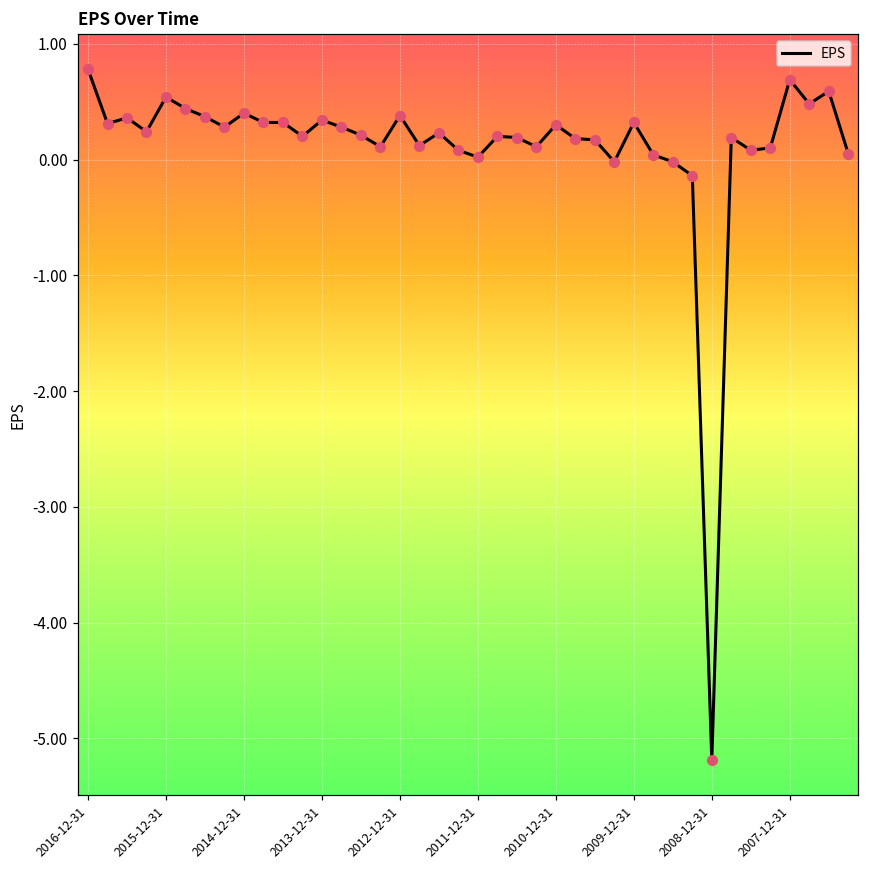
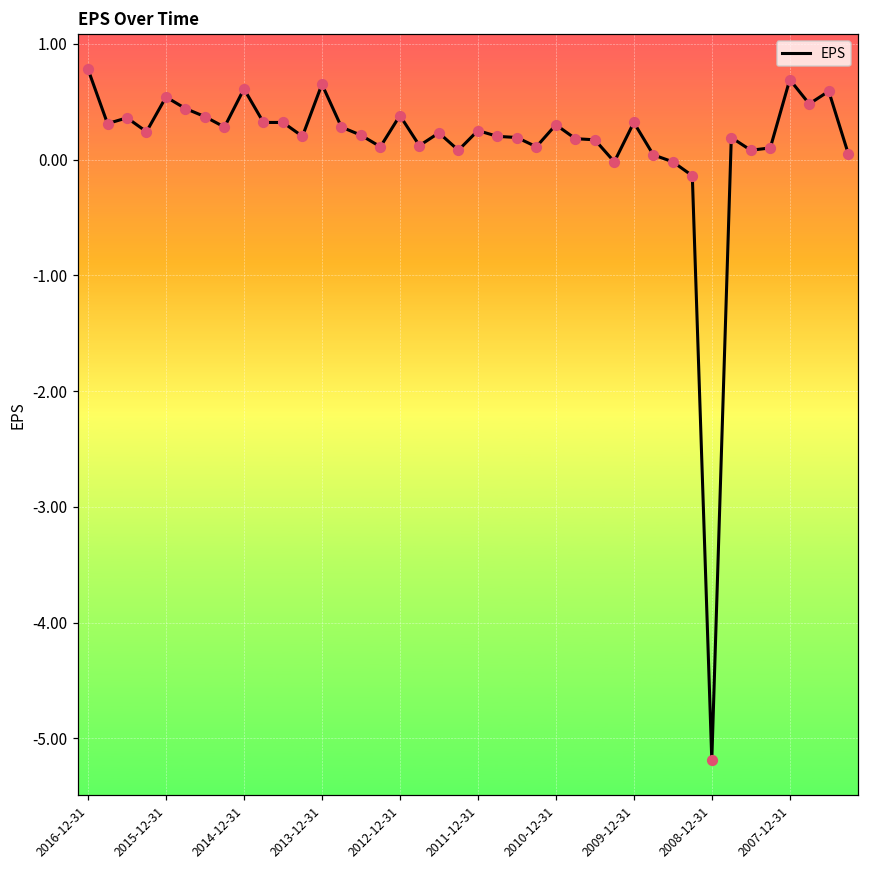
  {
    "2016-12-31": 0.78,
    "2015-12-31": 0.54,
-   "2014-12-31": 0.40,
-   "2013-12-31": 0.34,
+   "2014-12-31": 0.61,
+   "2013-12-31": 0.65,
    "2012-12-31": 0.38,
-   "2011-12-31": 0.02,
+   "2011-12-31": 0.25,
    "2010-12-31": 0.30,
    "2009-12-31": 0.32,
    "2008-12-31": -5.19,
    "2007-12-31": 0.69
  }
